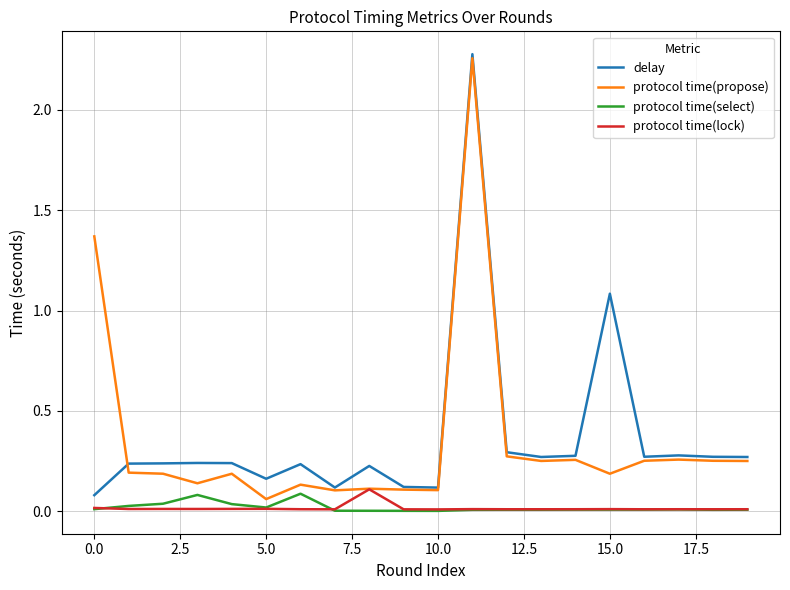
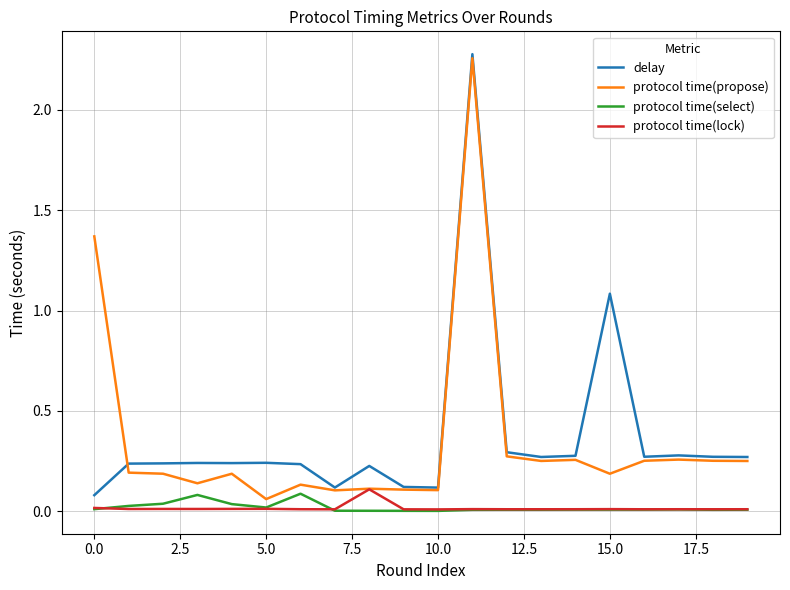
  {
    "delay": {
      "0.0": 0.08,
-     "5.0": 0.16,
+     "5.0": 0.24,
      "15.0": 1.08
    },
    "protocol time(propose)": {
      "0.0": 1.37,
      "5.0": 0.06,
      "15.0": 0.19
    }
  }
